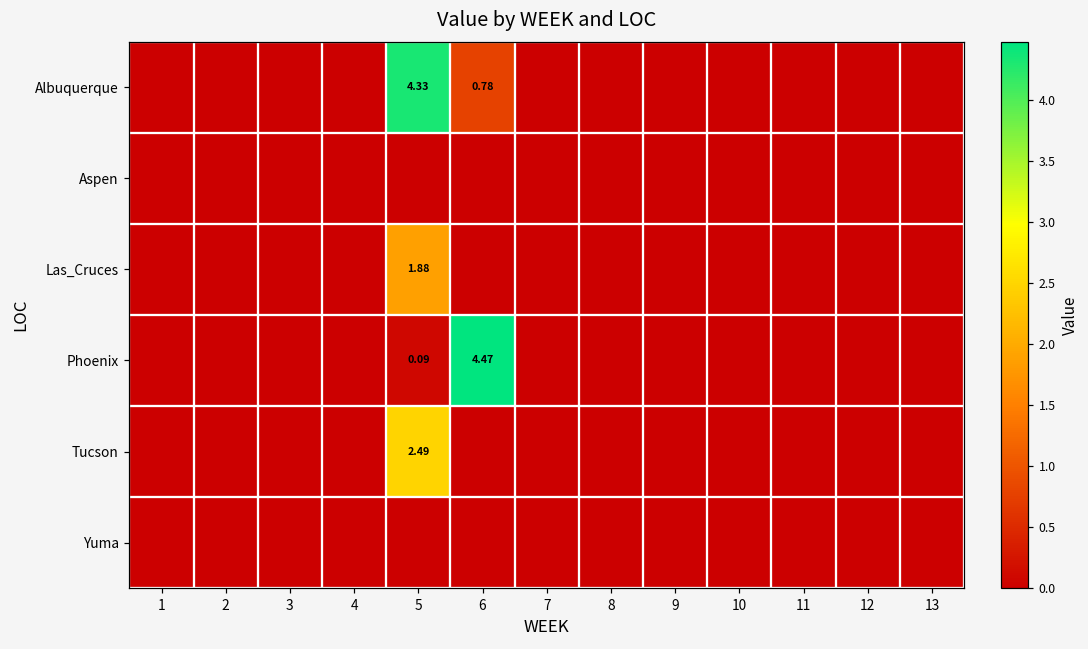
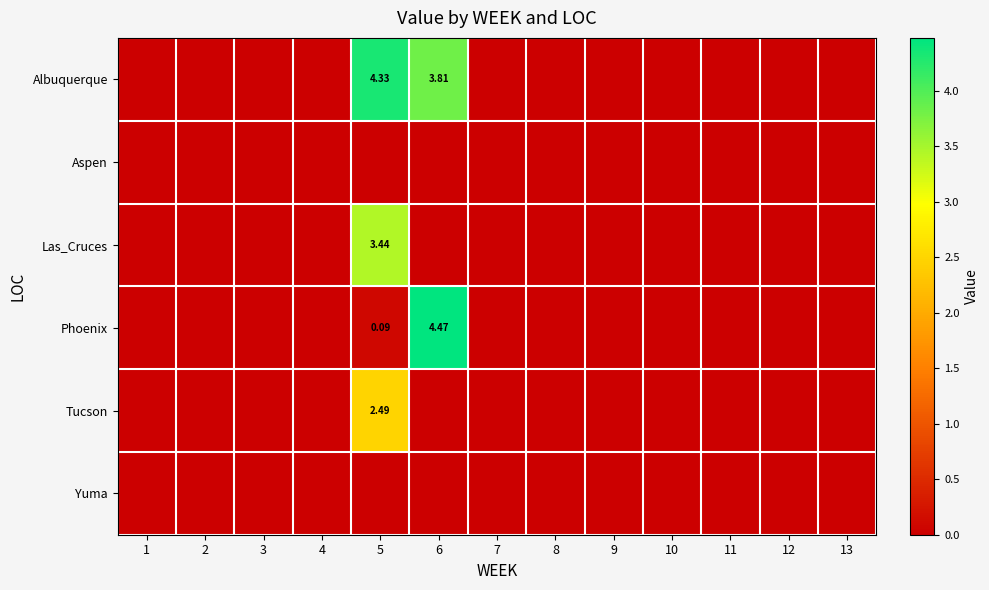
  {
    "Albuquerque": {
      "5": 4.33,
-     "6": 0.78
+     "6": 3.81
    },
    "Las_Cruces": {
-     "5": 1.88
+     "5": 3.44
    },
    "Phoenix": {
      "5": 0.09,
      "6": 4.47
    },
    "Tucson": {
      "5": 2.49
    }
  }
